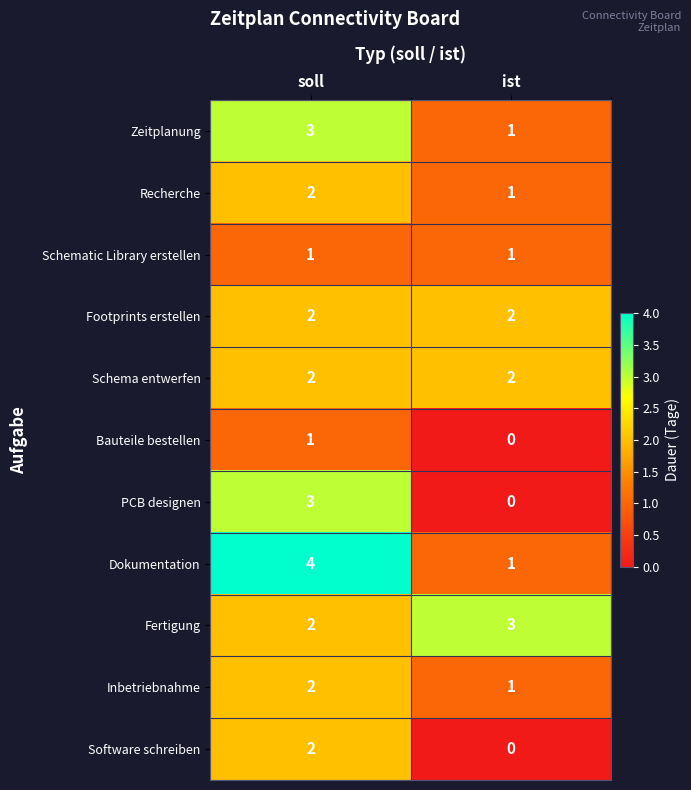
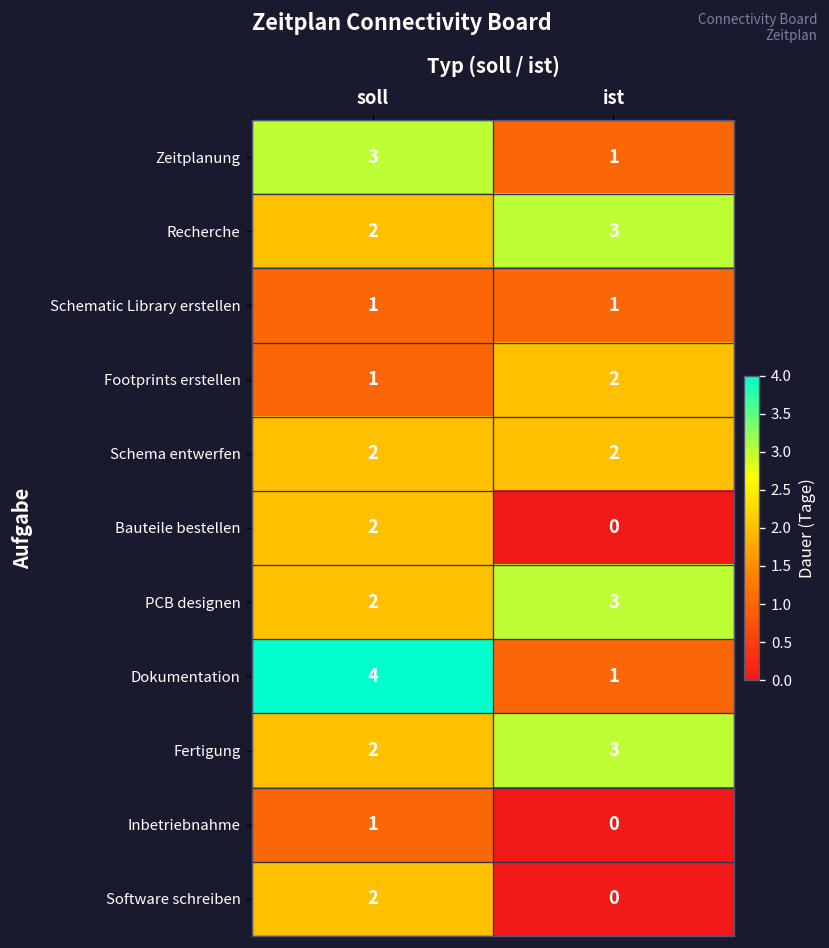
  {
    "Zeitplanung": {
      "soll": 3,
      "ist": 1
    },
    "Recherche": {
      "soll": 2,
-     "ist": 1
+     "ist": 3
    },
    "Schematic Library erstellen": {
      "soll": 1,
      "ist": 1
    },
    "Footprints erstellen": {
-     "soll": 2,
+     "soll": 1,
      "ist": 2
    },
    "Schema entwerfen": {
      "soll": 2,
      "ist": 2
    },
    "Bauteile bestellen": {
-     "soll": 1,
+     "soll": 2,
      "ist": 0
    },
    "PCB designen": {
-     "soll": 3,
-     "ist": 0
+     "soll": 2,
+     "ist": 3
    },
    "Dokumentation": {
      "soll": 4,
      "ist": 1
    },
    "Fertigung": {
      "soll": 2,
      "ist": 3
    },
    "Inbetriebnahme": {
-     "soll": 2,
-     "ist": 1
+     "soll": 1,
+     "ist": 0
    },
    "Software schreiben": {
      "soll": 2,
      "ist": 0
    }
  }
